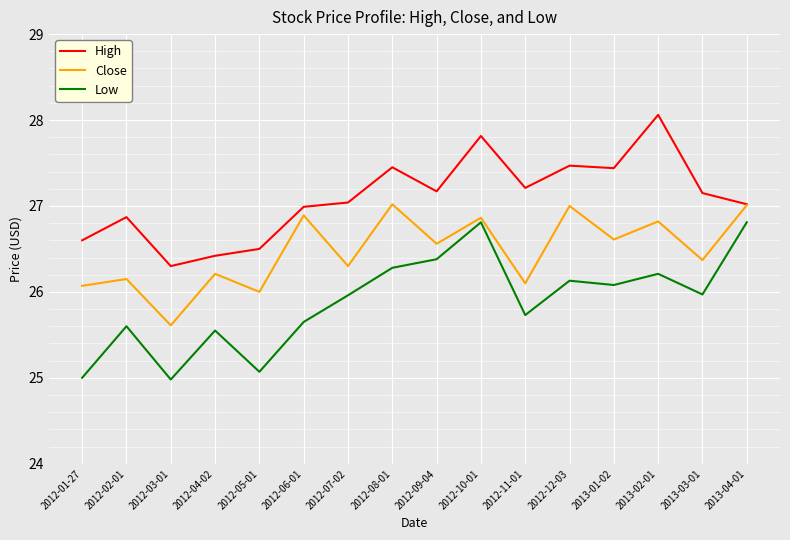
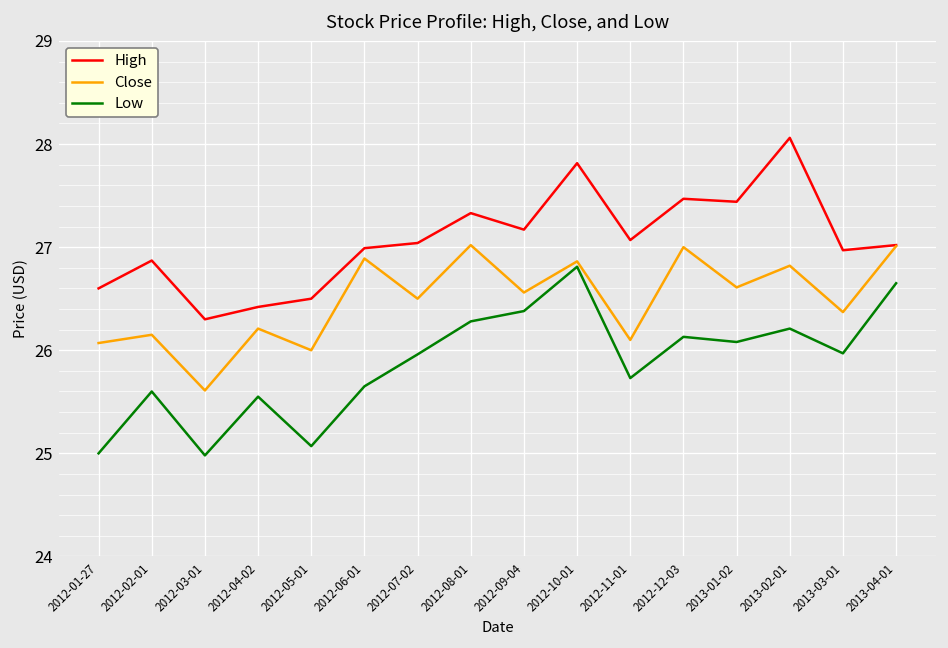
  {
    "High": {
      "2012-01-27": 26.6,
      "2012-02-01": 26.9,
      "2012-03-01": 26.3,
      "2012-04-02": 26.4,
      "2012-05-01": 26.5,
      "2012-06-01": 27.0,
      "2012-07-02": 27.0,
-     "2012-08-01": 27.5,
+     "2012-08-01": 27.3,
      "2012-09-04": 27.2,
      "2012-10-01": 27.8,
-     "2012-11-01": 27.2,
+     "2012-11-01": 27.1,
      "2012-12-03": 27.5,
      "2013-01-02": 27.4,
      "2013-02-01": 28.1,
-     "2013-03-01": 27.2
+     "2013-03-01": 27.0
    },
    "Close": {
      "2012-01-27": 26.1,
      "2012-02-01": 26.2,
      "2012-03-01": 25.6,
      "2012-04-02": 26.2,
      "2012-05-01": 26.0,
      "2012-06-01": 26.9,
-     "2012-07-02": 26.3,
+     "2012-07-02": 26.5,
      "2012-08-01": 27.0,
      "2012-09-04": 26.6,
      "2012-10-01": 26.9,
      "2012-11-01": 26.1,
      "2012-12-03": 27.0,
      "2013-01-02": 26.6,
      "2013-02-01": 26.8,
      "2013-03-01": 26.4
    },
    "Low": {
      "2012-01-27": 25.0,
      "2012-02-01": 25.6,
      "2012-03-01": 25.0,
      "2012-04-02": 25.5,
      "2012-05-01": 25.1,
      "2012-06-01": 25.7,
      "2012-07-02": 26.0,
      "2012-08-01": 26.3,
      "2012-09-04": 26.4,
      "2012-10-01": 26.8,
      "2012-11-01": 25.7,
      "2012-12-03": 26.1,
      "2013-01-02": 26.1,
      "2013-02-01": 26.2,
      "2013-03-01": 26.0,
-     "2013-04-01": 26.8
+     "2013-04-01": 26.7
    }
  }
